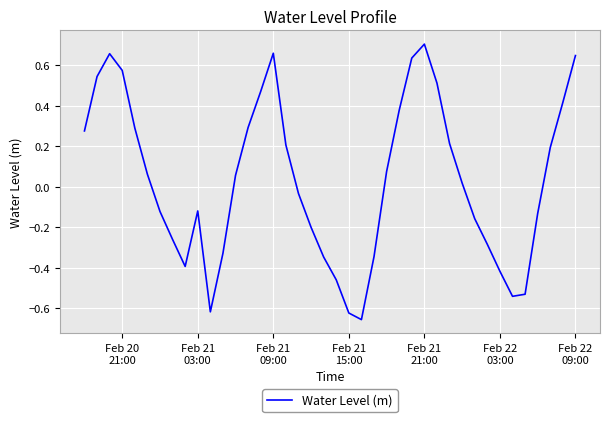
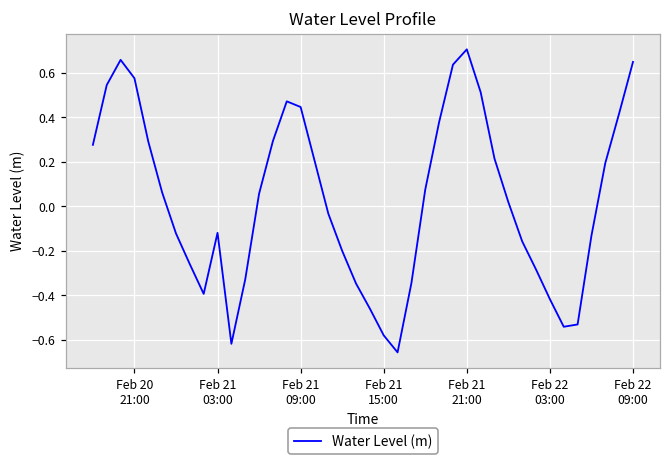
  {
    "Feb 20 21:00": 0.58,
    "Feb 21 03:00": -0.12,
-   "Feb 21 09:00": 0.66,
-   "Feb 21 15:00": -0.62,
+   "Feb 21 09:00": 0.45,
+   "Feb 21 15:00": -0.58,
    "Feb 21 21:00": 0.71,
    "Feb 22 03:00": -0.42,
    "Feb 22 09:00": 0.65
  }
